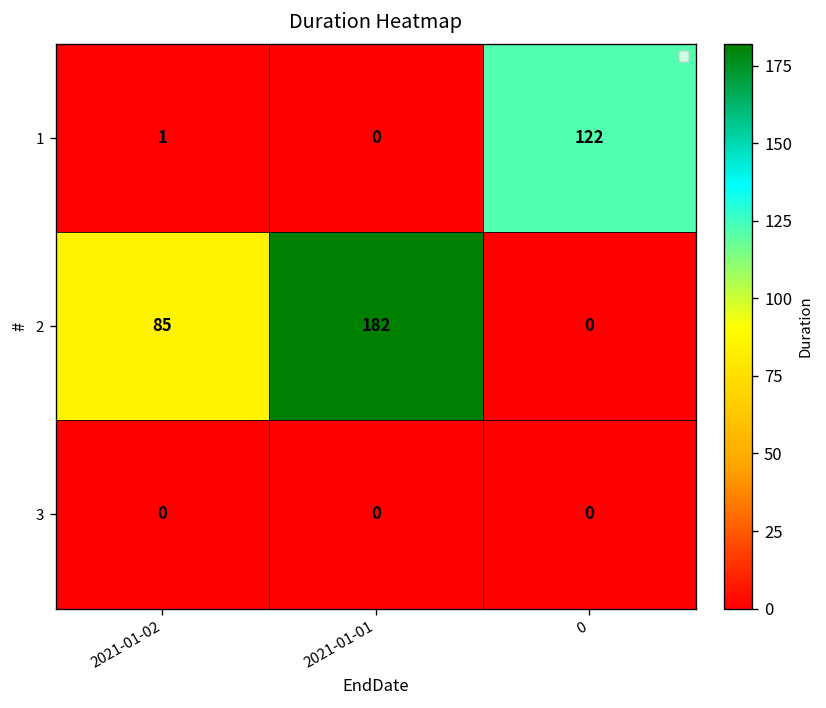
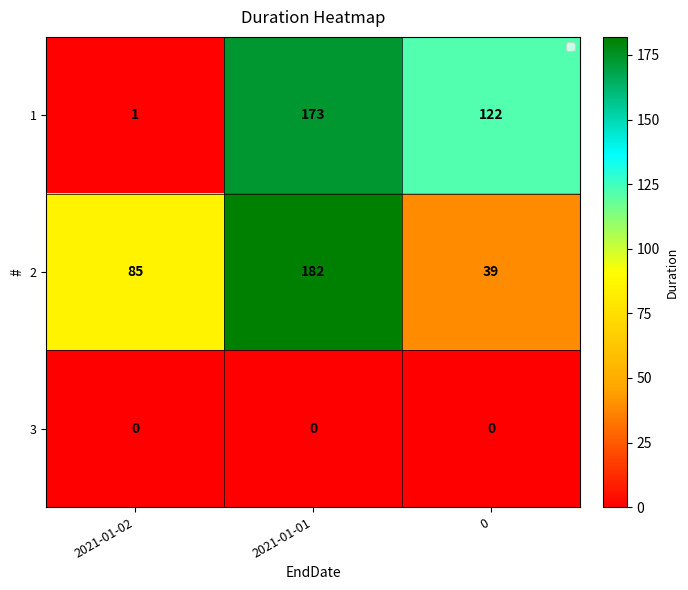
  {
    "1": {
      "2021-01-02": 1,
-     "2021-01-01": 0,
+     "2021-01-01": 173,
      "0": 122
    },
    "2": {
      "2021-01-02": 85,
      "2021-01-01": 182,
-     "0": 0
+     "0": 39
    },
    "3": {
      "2021-01-02": 0,
      "2021-01-01": 0,
      "0": 0
    }
  }
